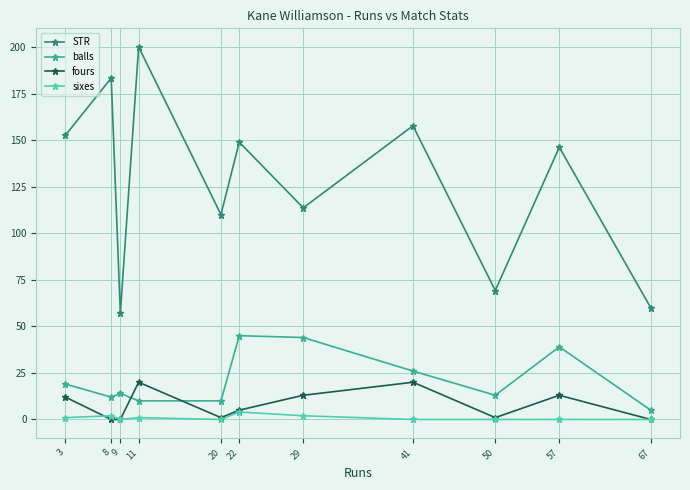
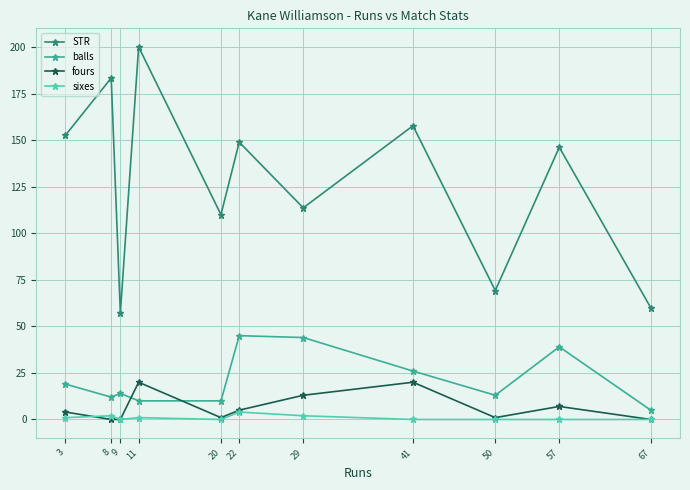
  {
    "fours": {
-     "3": 12,
+     "3": 4,
      "8": 0,
      "11": 20,
      "29": 13,
      "41": 20,
-     "57": 13
+     "57": 7
    }
  }
